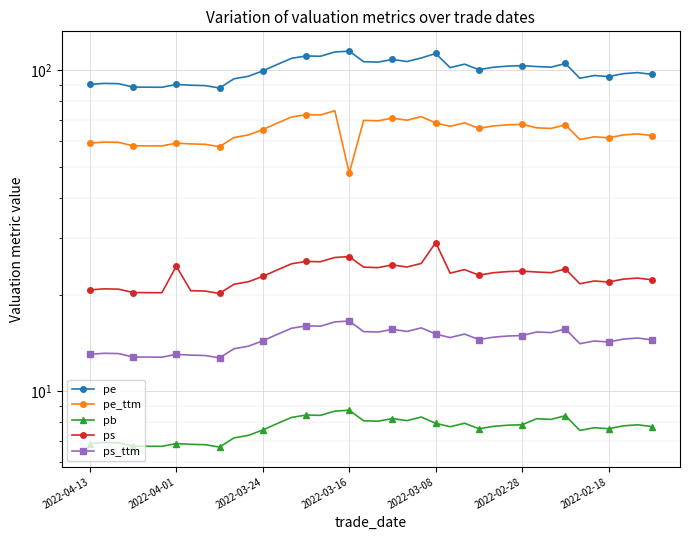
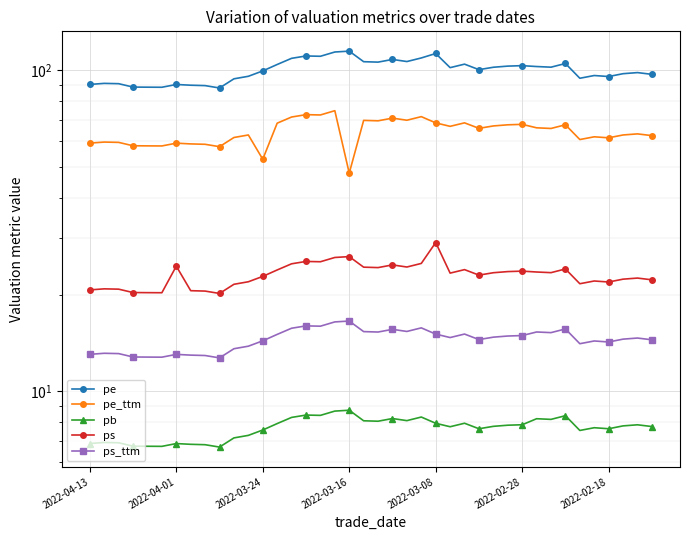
  {
    "pe": {
      "2022-04-13": 90,
      "2022-04-01": 90,
      "2022-03-24": 99,
      "2022-03-16": 115,
      "2022-03-08": 113,
      "2022-02-28": 103,
      "2022-02-18": 96
    },
    "pe_ttm": {
      "2022-04-13": 59,
      "2022-04-01": 59,
-     "2022-03-24": 65,
+     "2022-03-24": 53,
      "2022-03-16": 48,
      "2022-03-08": 69,
      "2022-02-28": 68,
      "2022-02-18": 62
    },
    "pb": {
      "2022-04-01": 6.9,
      "2022-03-24": 7.6,
      "2022-03-16": 8.7,
      "2022-03-08": 8,
      "2022-02-28": 8,
      "2022-02-18": 7.6
    },
    "ps": {
      "2022-04-13": 21,
      "2022-04-01": 25,
      "2022-03-24": 23,
      "2022-03-16": 26,
      "2022-03-08": 29,
      "2022-02-28": 24,
      "2022-02-18": 22
    },
    "ps_ttm": {
      "2022-04-13": 13,
      "2022-04-01": 13,
      "2022-03-24": 14,
      "2022-03-16": 17,
      "2022-03-08": 15,
      "2022-02-28": 15,
      "2022-02-18": 14
    }
  }
